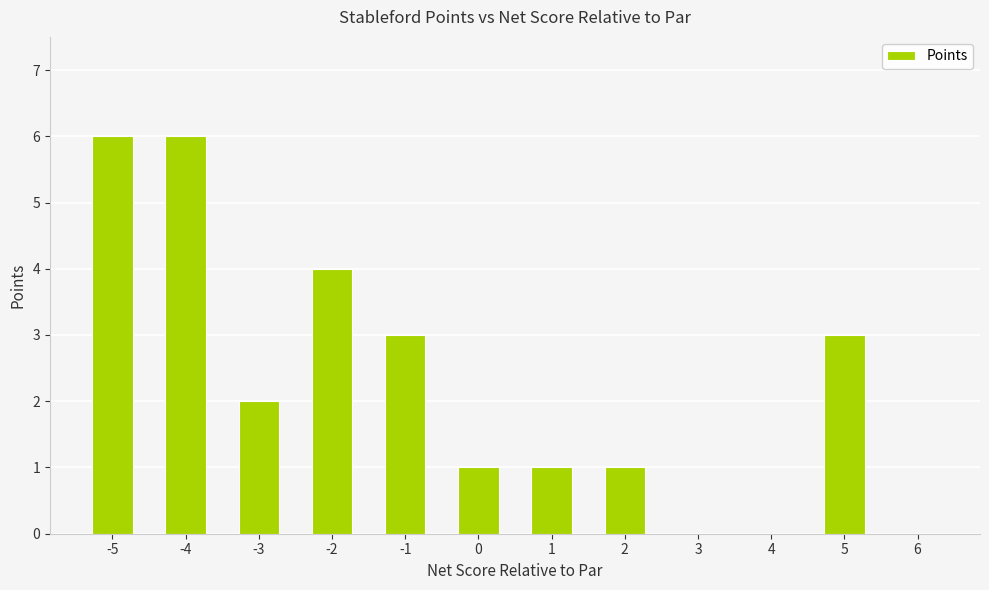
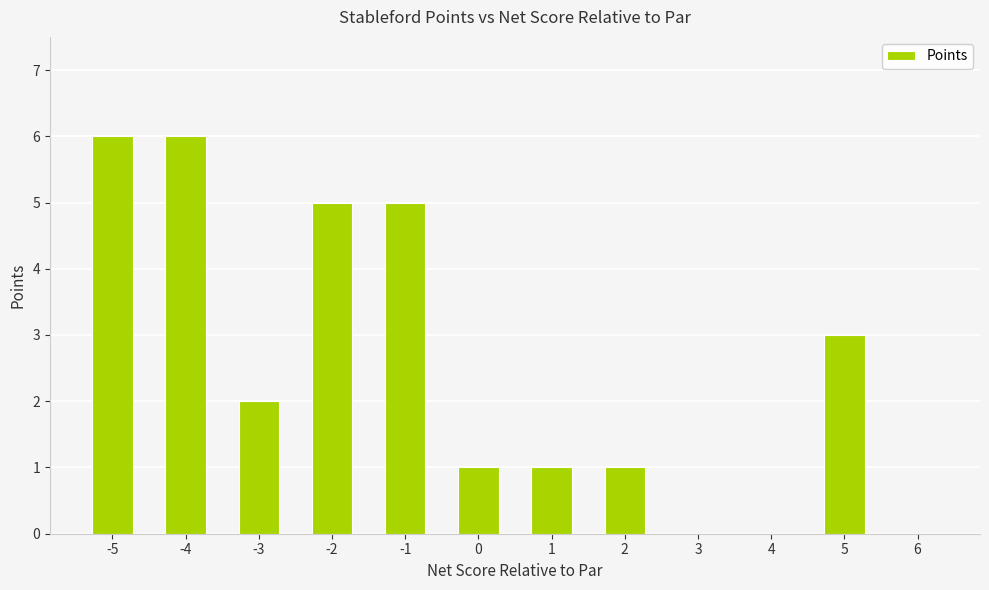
  {
    "-5": 6,
    "-4": 6,
    "-3": 2,
-   "-2": 4,
-   "-1": 3,
+   "-2": 5,
+   "-1": 5,
    "0": 1,
    "1": 1,
    "2": 1,
    "3": 0,
    "4": 0,
    "5": 3,
    "6": 0
  }
